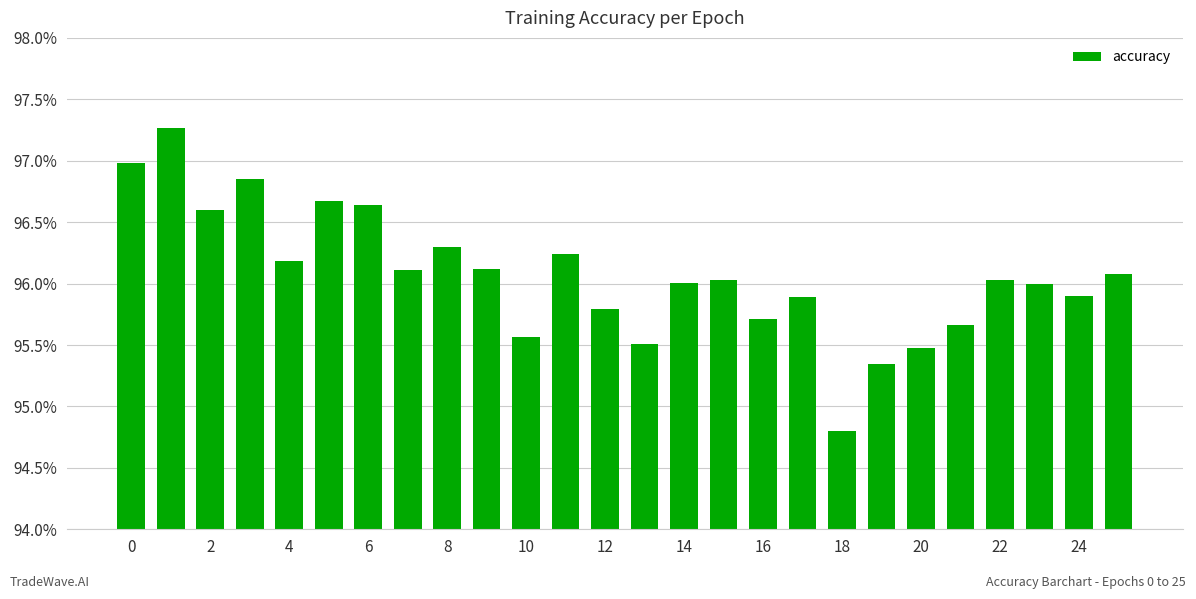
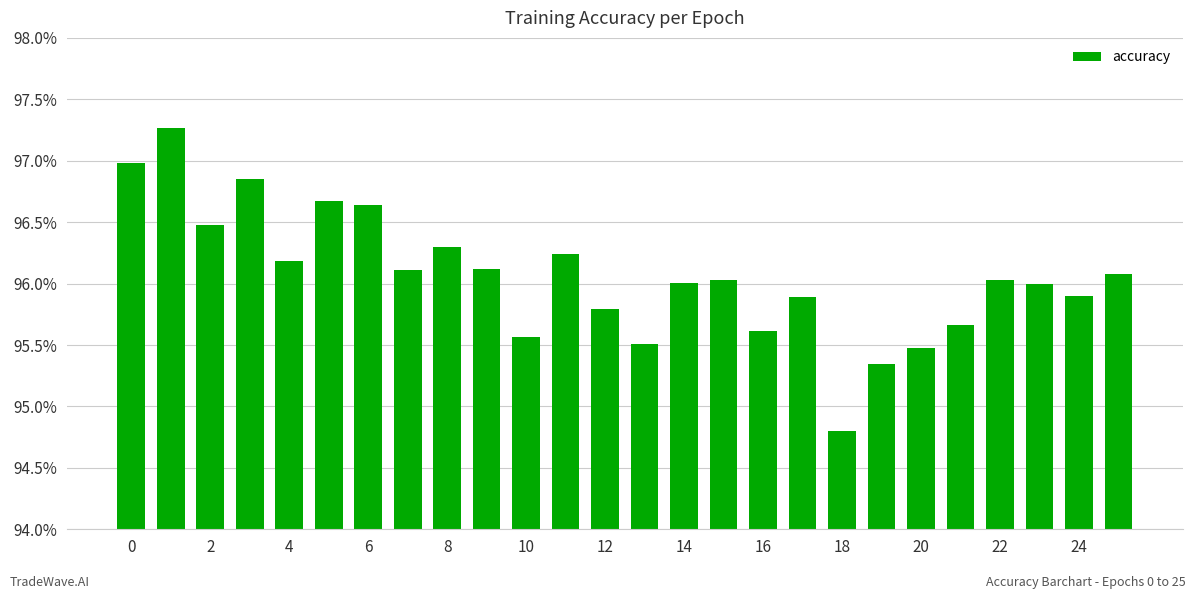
  {
    "0": "96.98%",
-   "2": "96.60%",
+   "2": "96.48%",
    "4": "96.19%",
    "6": "96.64%",
    "8": "96.29%",
    "10": "95.57%",
    "12": "95.80%",
    "14": "96.01%",
-   "16": "95.71%",
+   "16": "95.61%",
    "18": "94.80%",
    "20": "95.48%",
    "22": "96.03%",
    "24": "95.90%"
  }
